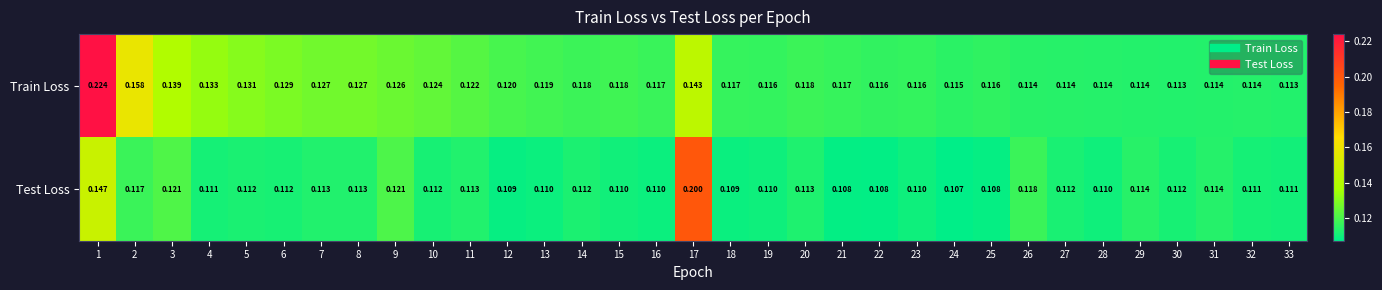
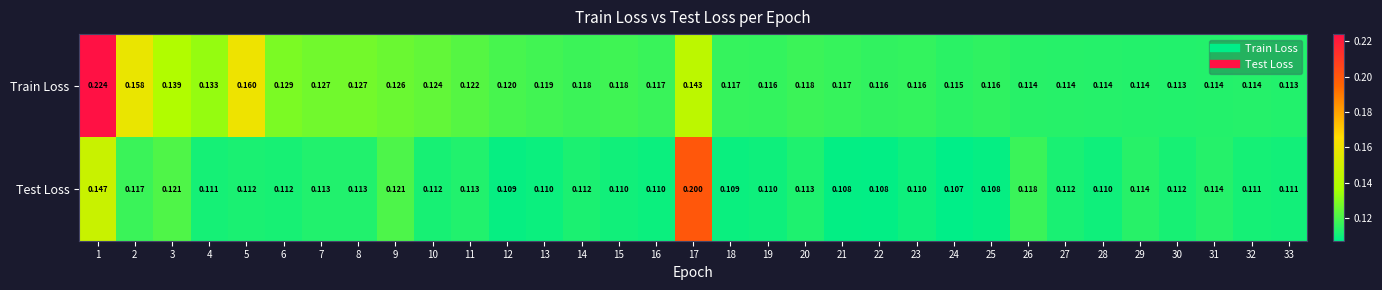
  {
    "Train Loss": {
      "1": 0.224,
      "2": 0.158,
      "3": 0.139,
      "4": 0.133,
-     "5": 0.131,
+     "5": 0.160,
      "6": 0.129,
      "7": 0.127,
      "8": 0.127,
      "9": 0.126,
      "10": 0.124,
      "11": 0.122,
      "12": 0.120,
      "13": 0.119,
      "14": 0.118,
      "15": 0.118,
      "16": 0.117,
      "17": 0.143,
      "18": 0.117,
      "19": 0.116,
      "20": 0.118,
      "21": 0.117,
      "22": 0.116,
      "23": 0.116,
      "24": 0.115,
      "25": 0.116,
      "26": 0.114,
      "27": 0.114,
      "28": 0.114,
      "29": 0.114,
      "30": 0.113,
      "31": 0.114,
      "32": 0.114,
      "33": 0.113
    },
    "Test Loss": {
      "1": 0.147,
      "2": 0.117,
      "3": 0.121,
      "4": 0.111,
      "5": 0.112,
      "6": 0.112,
      "7": 0.113,
      "8": 0.113,
      "9": 0.121,
      "10": 0.112,
      "11": 0.113,
      "12": 0.109,
      "13": 0.110,
      "14": 0.112,
      "15": 0.110,
      "16": 0.110,
      "17": 0.200,
      "18": 0.109,
      "19": 0.110,
      "20": 0.113,
      "21": 0.108,
      "22": 0.108,
      "23": 0.110,
      "24": 0.107,
      "25": 0.108,
      "26": 0.118,
      "27": 0.112,
      "28": 0.110,
      "29": 0.114,
      "30": 0.112,
      "31": 0.114,
      "32": 0.111,
      "33": 0.111
    }
  }
